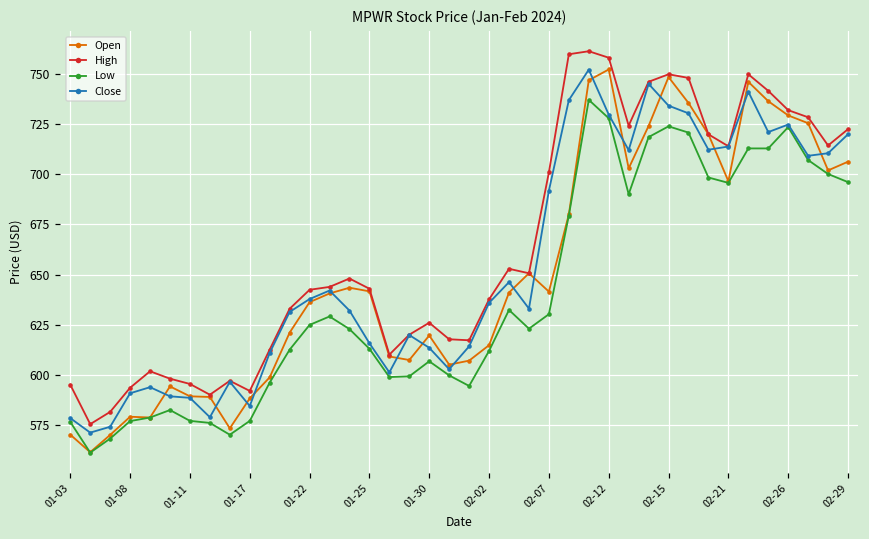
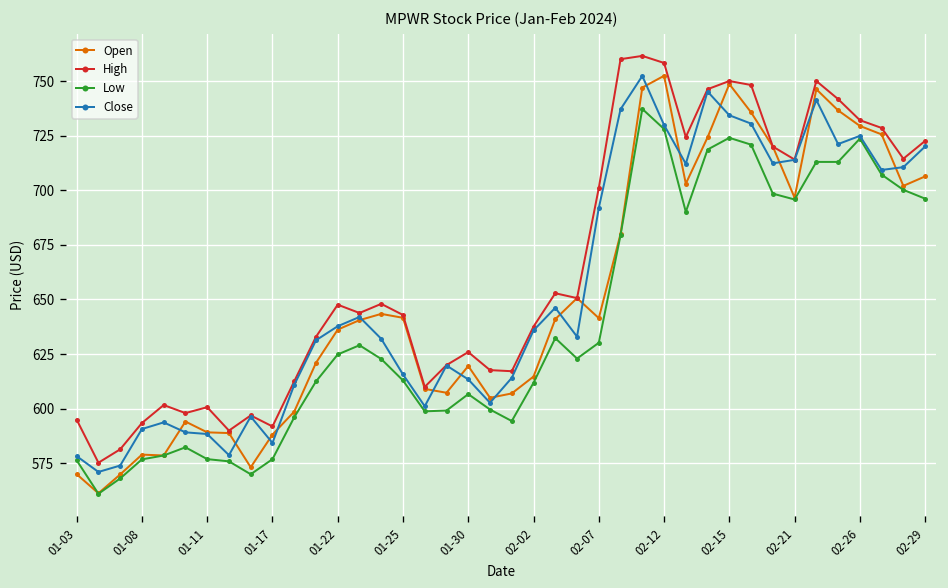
  {
    "Open": {
      "01-03": 570,
      "01-08": 579,
      "01-17": 588,
      "01-22": 636,
      "01-30": 620,
      "02-02": 615,
      "02-07": 641,
      "02-12": 752,
      "02-26": 729,
      "02-29": 706
    },
    "High": {
      "01-03": 595,
      "01-08": 593,
-     "01-11": 595,
+     "01-11": 601,
      "01-17": 592,
-     "01-22": 642,
+     "01-22": 648,
      "01-30": 626,
      "02-02": 638,
      "02-07": 701,
      "02-12": 758,
      "02-26": 732,
      "02-29": 723
    },
    "Low": {
      "01-03": 576,
      "01-08": 577,
      "01-11": 577,
      "01-17": 577,
      "01-22": 625,
      "01-25": 613,
      "01-30": 607,
      "02-02": 612,
      "02-07": 630,
      "02-12": 728,
      "02-15": 724,
      "02-29": 696
    },
    "Close": {
      "01-03": 578,
      "01-08": 591,
      "01-17": 584,
      "01-22": 638,
      "01-25": 616,
      "01-30": 613,
      "02-02": 636,
      "02-07": 692,
      "02-12": 730,
      "02-15": 734,
      "02-29": 720
    }
  }
